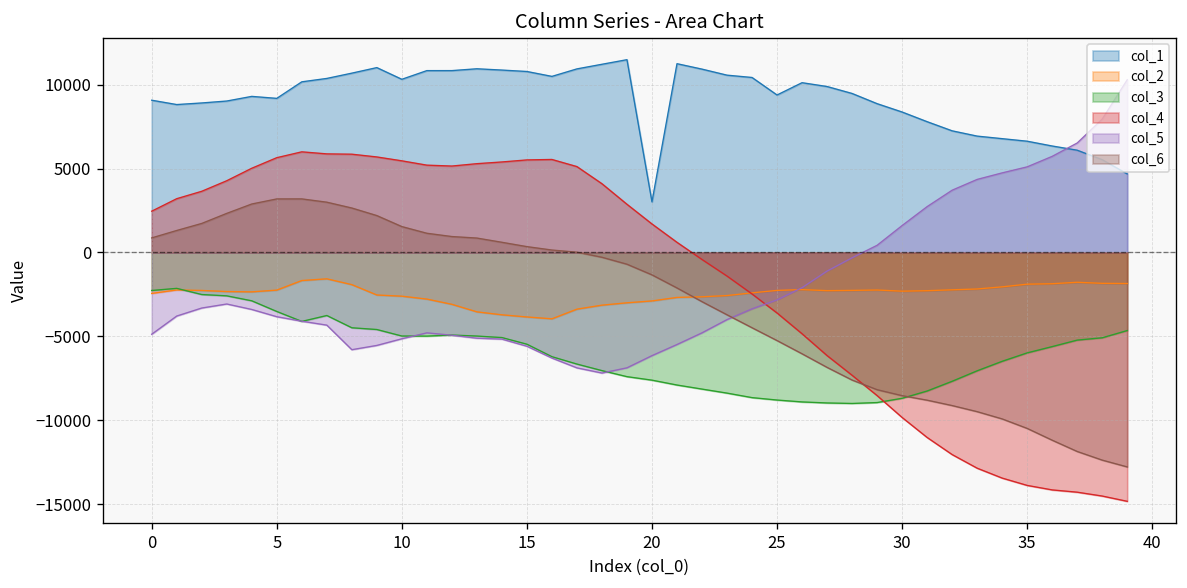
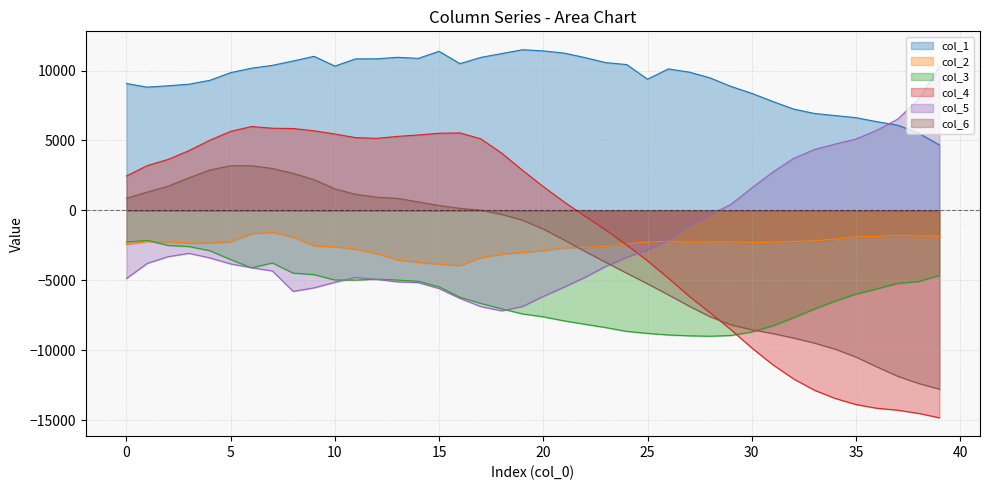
  {
    "col_1": {
      "0": 9100,
-     "5": 9200,
+     "5": 9800,
      "10": 10300,
-     "15": 10800,
-     "20": 3000,
+     "15": 11400,
+     "20": 11400,
      "25": 9400,
      "30": 8400,
      "35": 6600
    }
  }
